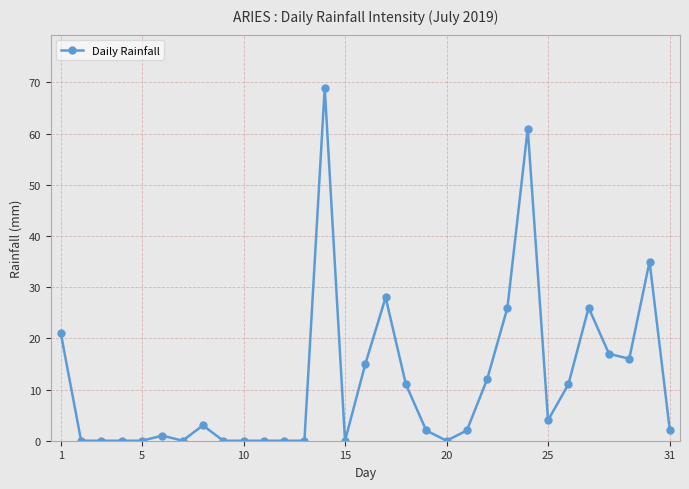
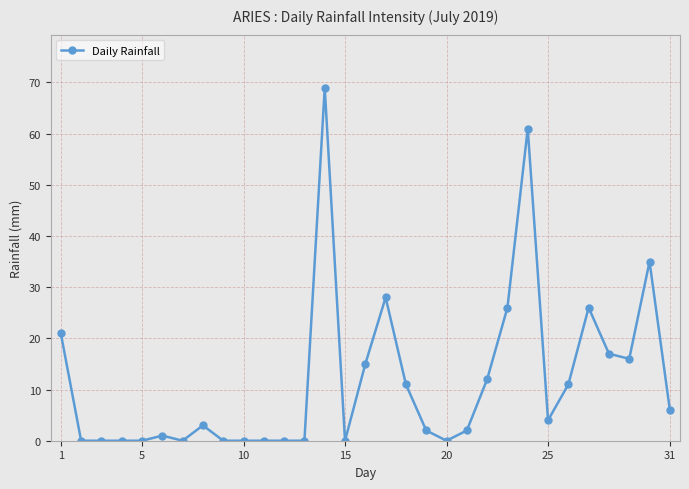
  {
    "1": 21,
    "5": 0,
    "10": 0,
    "15": 0,
    "20": 0,
    "25": 4,
-   "31": 2
+   "31": 6
  }
